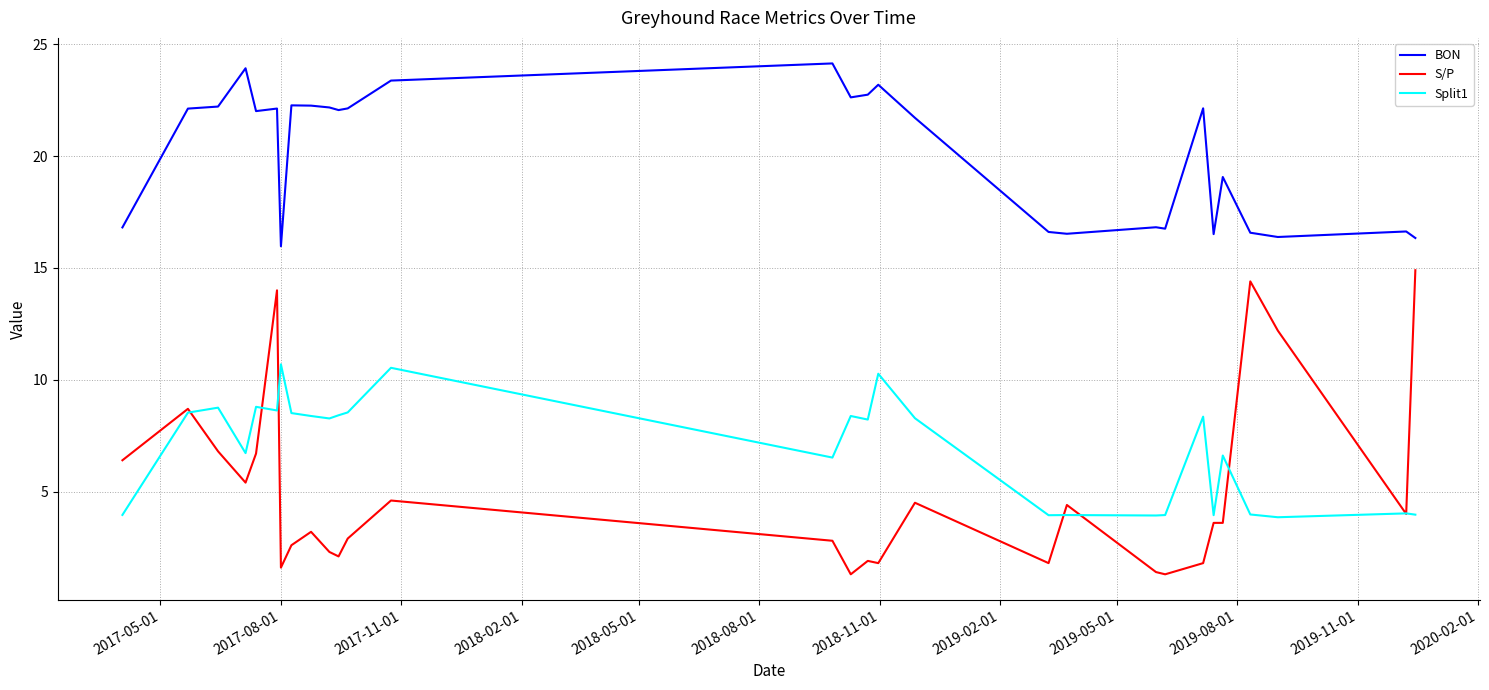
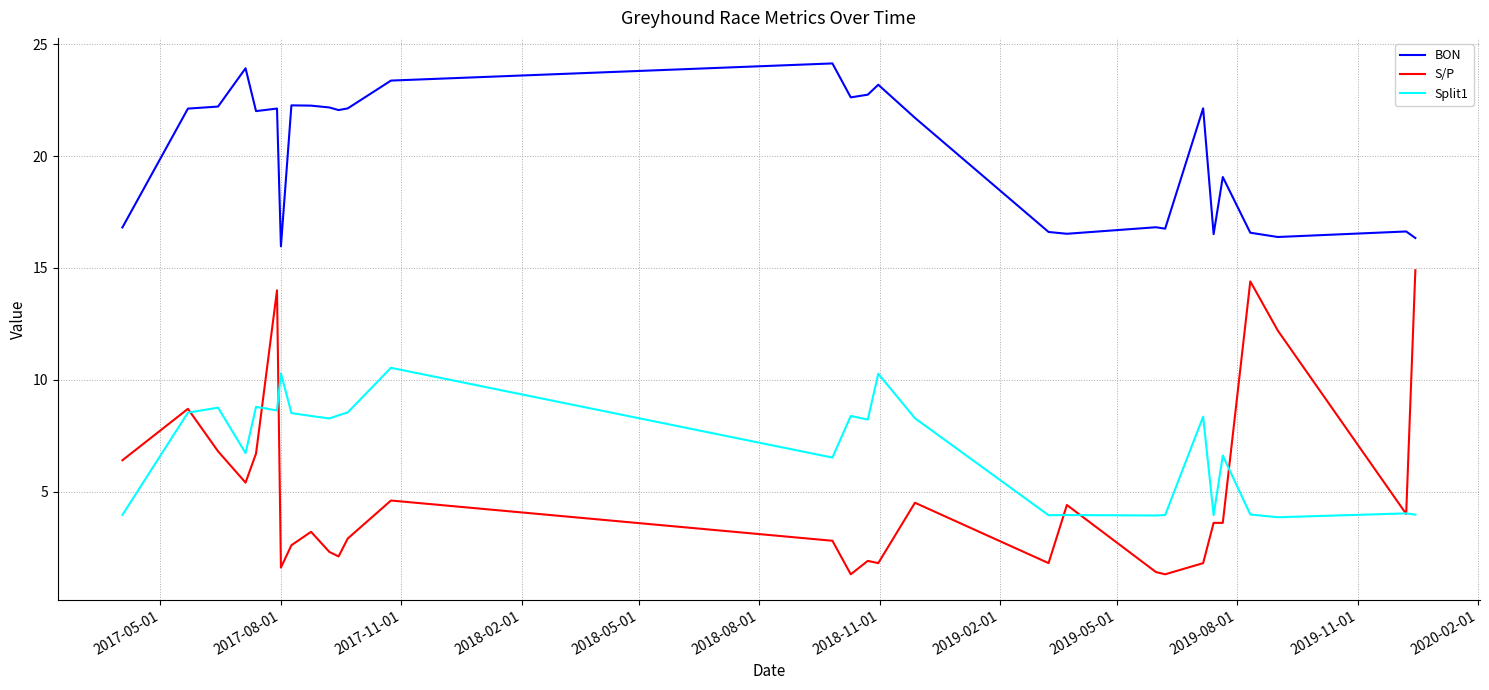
  {
    "BON": {
      "2017-08-01": 16.0
    },
    "S/P": {
      "2017-08-01": 1.6
    },
    "Split1": {
-     "2017-08-01": 10.7
+     "2017-08-01": 10.3
    }
  }
